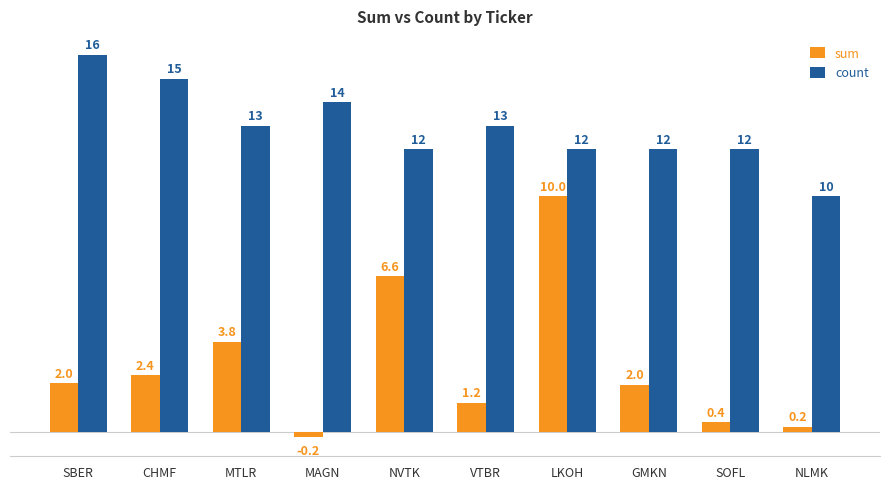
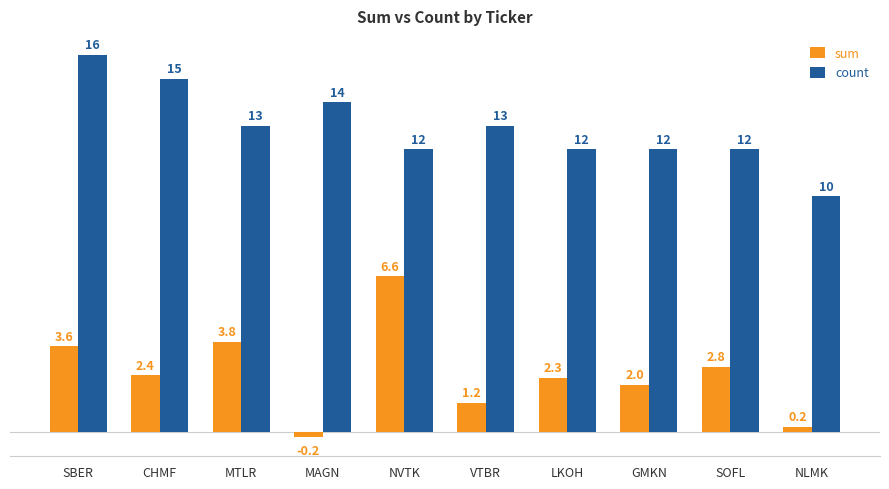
  {
    "sum": {
-     "SBER": 2.0,
+     "SBER": 3.6,
      "CHMF": 2.4,
      "MTLR": 3.8,
      "MAGN": -0.2,
      "NVTK": 6.6,
      "VTBR": 1.2,
-     "LKOH": 10.0,
+     "LKOH": 2.3,
      "GMKN": 2.0,
-     "SOFL": 0.4,
+     "SOFL": 2.8,
      "NLMK": 0.2
    },
    "count": {
      "SBER": 16,
      "CHMF": 15,
      "MTLR": 13,
      "MAGN": 14,
      "NVTK": 12,
      "VTBR": 13,
      "LKOH": 12,
      "GMKN": 12,
      "SOFL": 12,
      "NLMK": 10
    }
  }
